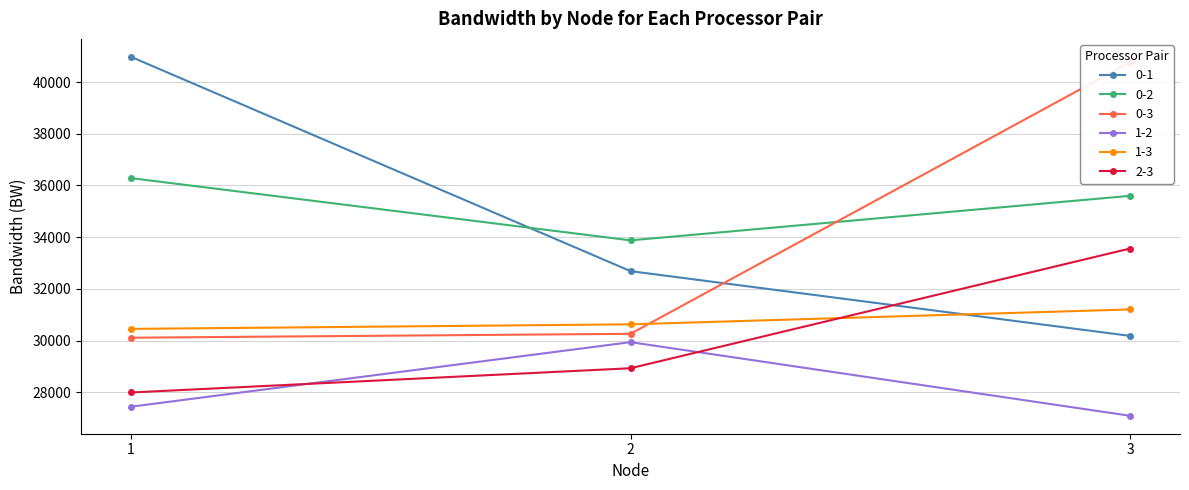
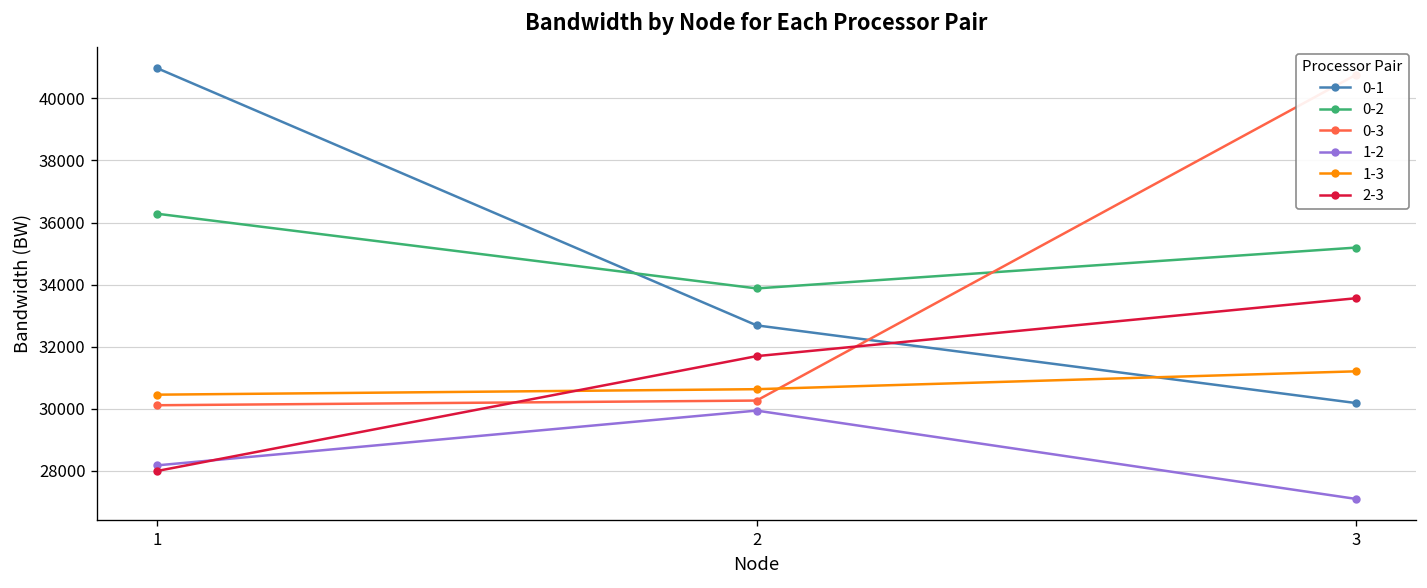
  {
    "0-1": {
      "1": 41000,
      "2": 32700,
      "3": 30200
    },
    "0-2": {
      "1": 36300,
      "2": 33900,
-     "3": 35600
+     "3": 35200
    },
    "0-3": {
      "1": 30100,
      "2": 30300
    },
    "1-2": {
-     "1": 27400,
+     "1": 28200,
      "2": 29900,
      "3": 27100
    },
    "1-3": {
      "1": 30500,
      "2": 30600,
      "3": 31200
    },
    "2-3": {
      "1": 28000,
-     "2": 28900,
+     "2": 31700,
      "3": 33600
    }
  }
